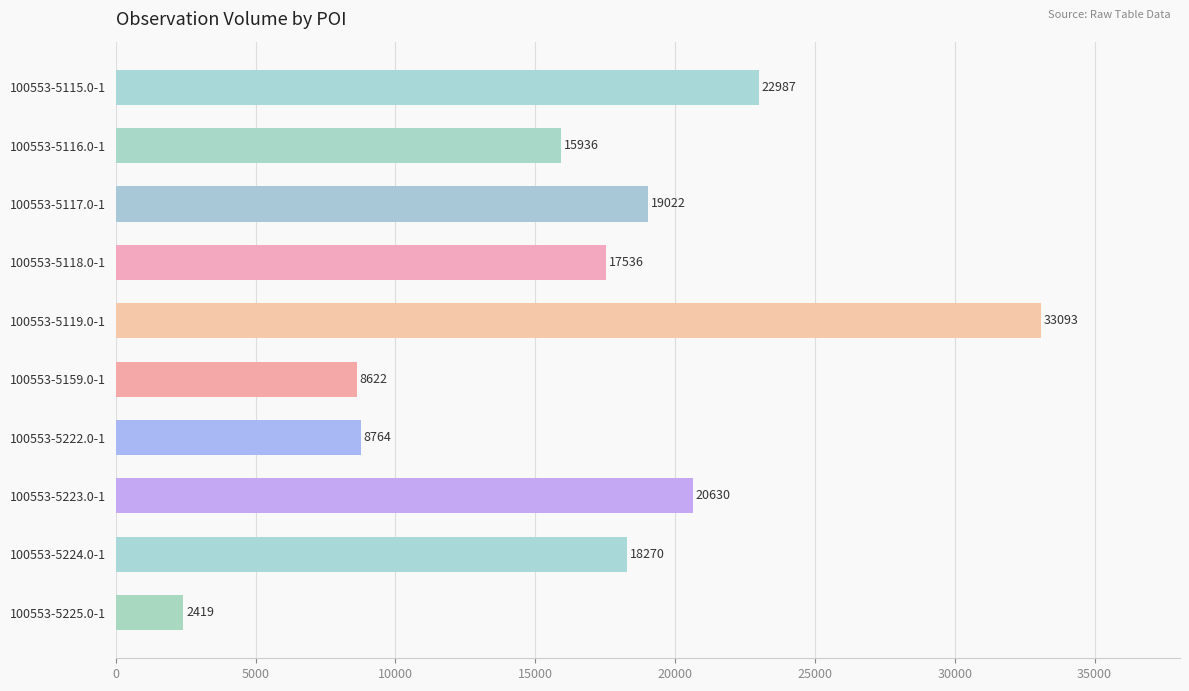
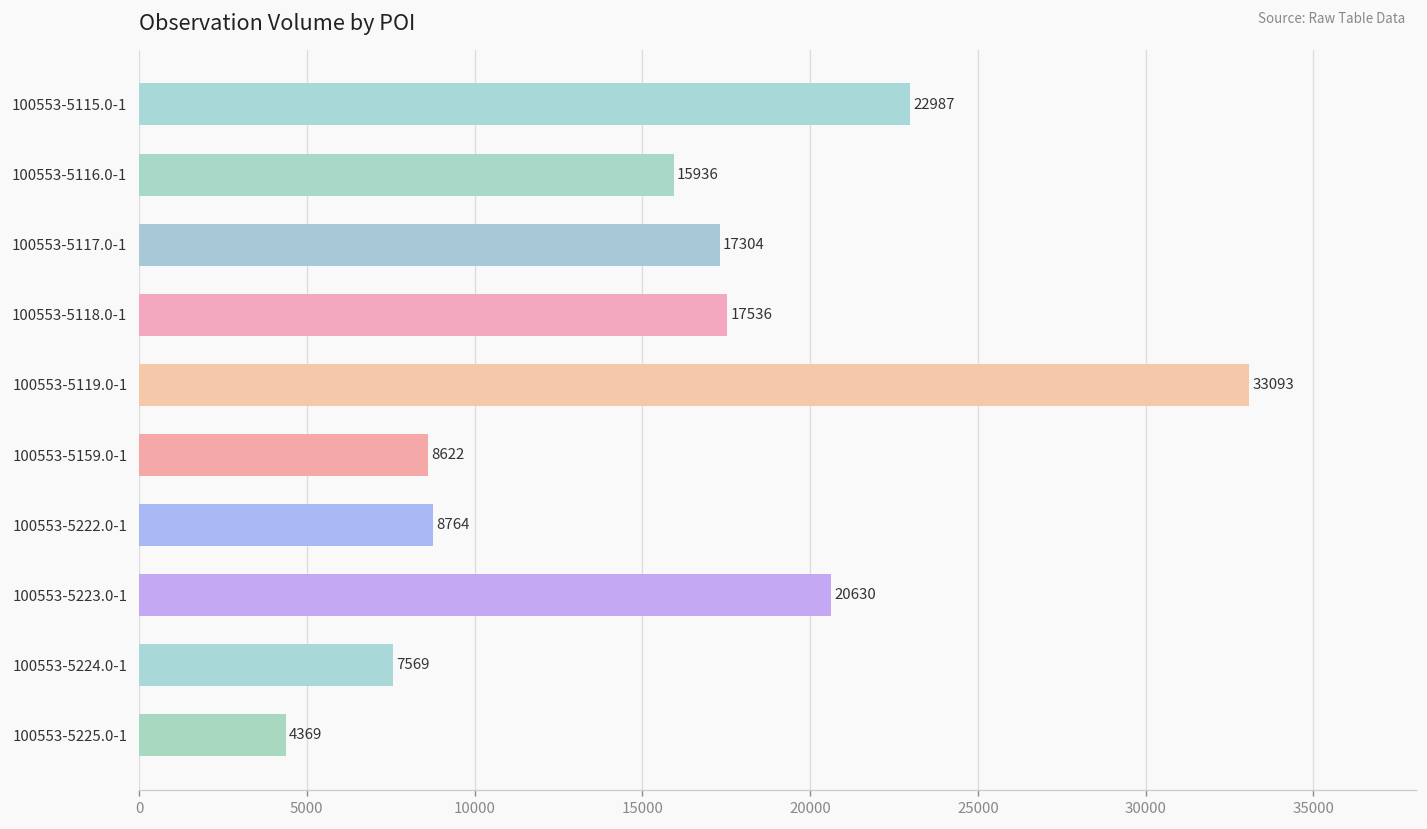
  {
    "100553-5115.0-1": 22987,
    "100553-5116.0-1": 15936,
-   "100553-5117.0-1": 19022,
+   "100553-5117.0-1": 17304,
    "100553-5118.0-1": 17536,
    "100553-5119.0-1": 33093,
    "100553-5159.0-1": 8622,
    "100553-5222.0-1": 8764,
    "100553-5223.0-1": 20630,
-   "100553-5224.0-1": 18270,
-   "100553-5225.0-1": 2419
+   "100553-5224.0-1": 7569,
+   "100553-5225.0-1": 4369
  }
